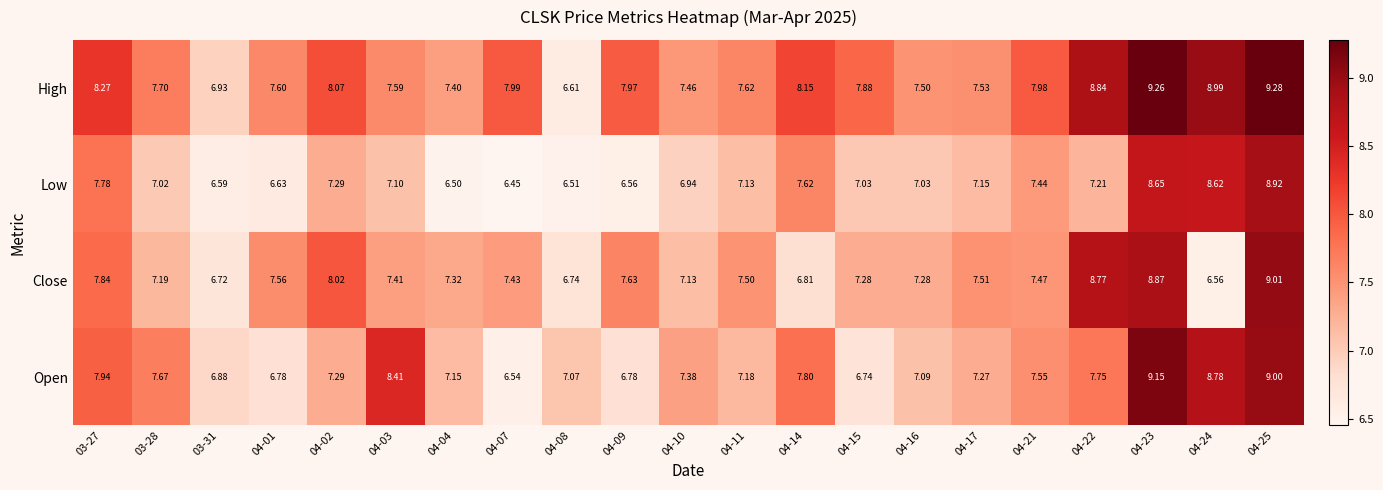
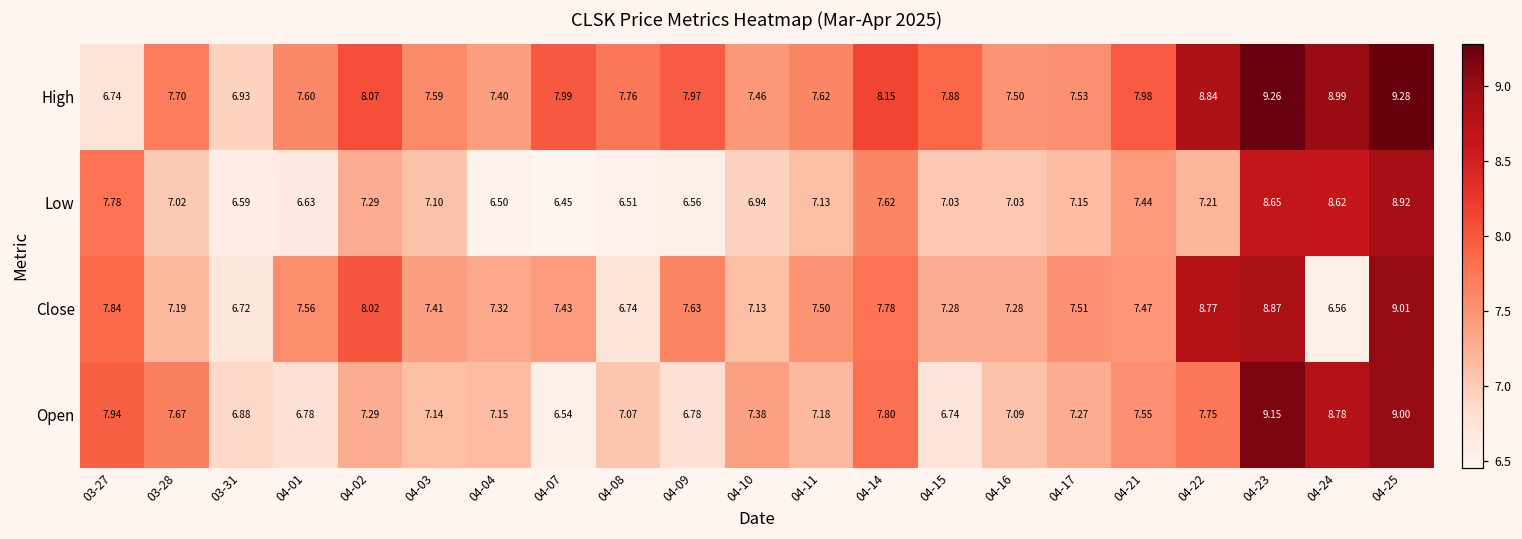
  {
    "High": {
-     "03-27": 8.27,
+     "03-27": 6.74,
      "03-28": 7.70,
      "03-31": 6.93,
      "04-01": 7.60,
      "04-02": 8.07,
      "04-03": 7.59,
      "04-04": 7.40,
      "04-07": 7.99,
-     "04-08": 6.61,
+     "04-08": 7.76,
      "04-09": 7.97,
      "04-10": 7.46,
      "04-11": 7.62,
      "04-14": 8.15,
      "04-15": 7.88,
      "04-16": 7.50,
      "04-17": 7.53,
      "04-21": 7.98,
      "04-22": 8.84,
      "04-23": 9.26,
      "04-24": 8.99,
      "04-25": 9.28
    },
    "Low": {
      "03-27": 7.78,
      "03-28": 7.02,
      "03-31": 6.59,
      "04-01": 6.63,
      "04-02": 7.29,
      "04-03": 7.10,
      "04-04": 6.50,
      "04-07": 6.45,
      "04-08": 6.51,
      "04-09": 6.56,
      "04-10": 6.94,
      "04-11": 7.13,
      "04-14": 7.62,
      "04-15": 7.03,
      "04-16": 7.03,
      "04-17": 7.15,
      "04-21": 7.44,
      "04-22": 7.21,
      "04-23": 8.65,
      "04-24": 8.62,
      "04-25": 8.92
    },
    "Close": {
      "03-27": 7.84,
      "03-28": 7.19,
      "03-31": 6.72,
      "04-01": 7.56,
      "04-02": 8.02,
      "04-03": 7.41,
      "04-04": 7.32,
      "04-07": 7.43,
      "04-08": 6.74,
      "04-09": 7.63,
      "04-10": 7.13,
      "04-11": 7.50,
-     "04-14": 6.81,
+     "04-14": 7.78,
      "04-15": 7.28,
      "04-16": 7.28,
      "04-17": 7.51,
      "04-21": 7.47,
      "04-22": 8.77,
      "04-23": 8.87,
      "04-24": 6.56,
      "04-25": 9.01
    },
    "Open": {
      "03-27": 7.94,
      "03-28": 7.67,
      "03-31": 6.88,
      "04-01": 6.78,
      "04-02": 7.29,
-     "04-03": 8.41,
+     "04-03": 7.14,
      "04-04": 7.15,
      "04-07": 6.54,
      "04-08": 7.07,
      "04-09": 6.78,
      "04-10": 7.38,
      "04-11": 7.18,
      "04-14": 7.80,
      "04-15": 6.74,
      "04-16": 7.09,
      "04-17": 7.27,
      "04-21": 7.55,
      "04-22": 7.75,
      "04-23": 9.15,
      "04-24": 8.78,
      "04-25": 9.00
    }
  }
